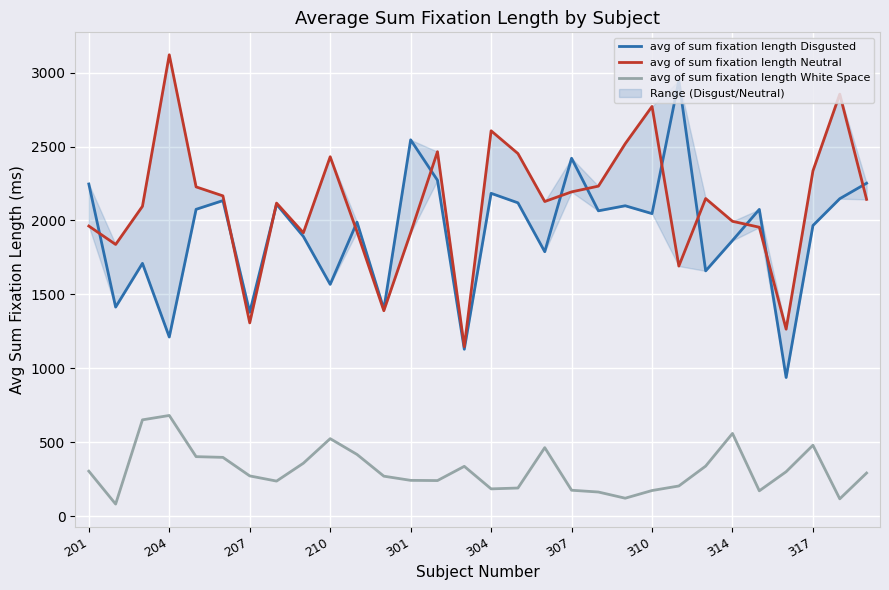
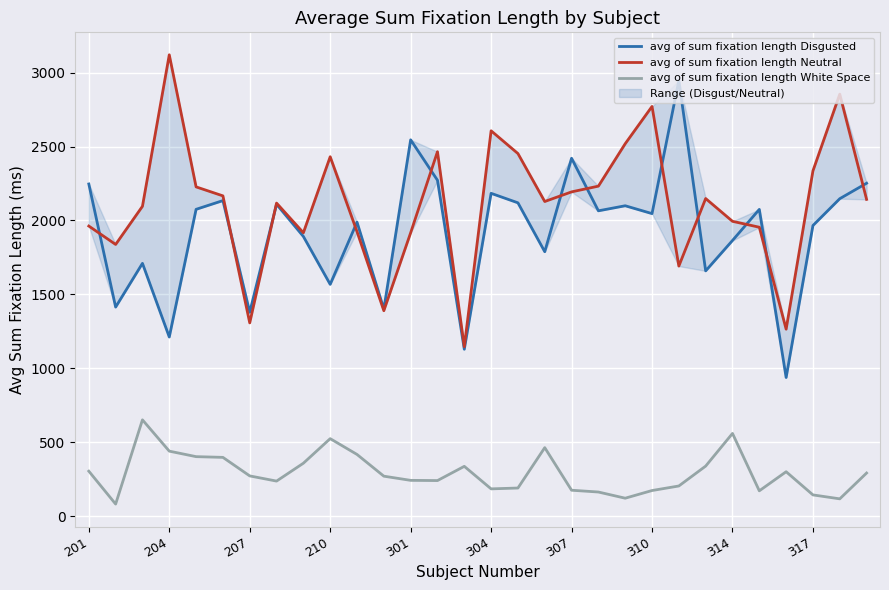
  {
    "avg of sum fixation length Neutral": {
      "201": 1960,
      "207": 1310,
      "301": 1920,
      "307": 2190
    },
    "avg of sum fixation length White Space": {
      "201": 310,
-     "204": 680,
+     "204": 440,
      "207": 270,
      "210": 520,
      "301": 240,
      "304": 190,
      "307": 180,
      "310": 170,
      "314": 560,
-     "317": 480
+     "317": 140
    }
  }
